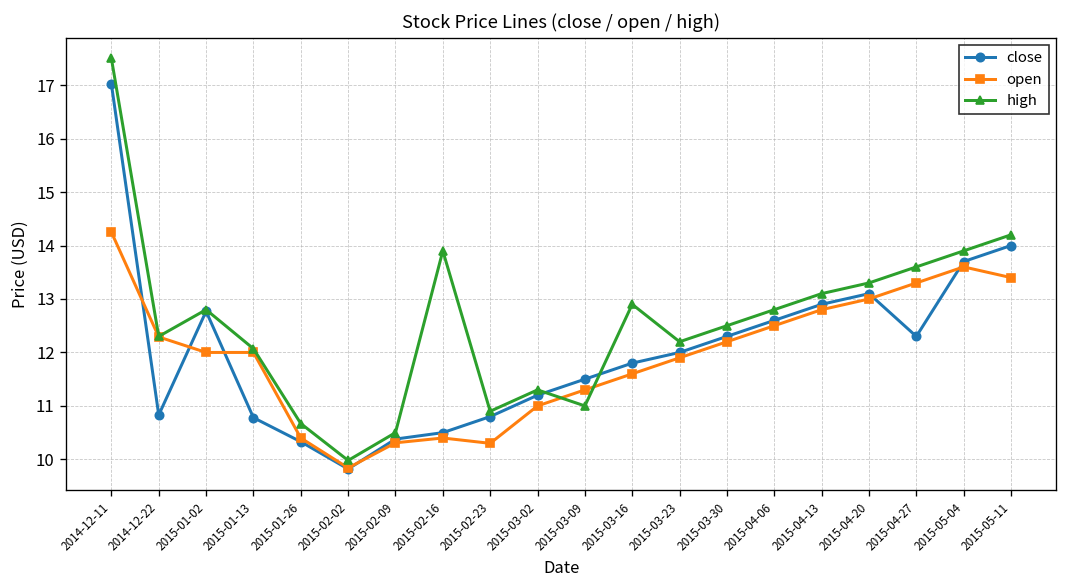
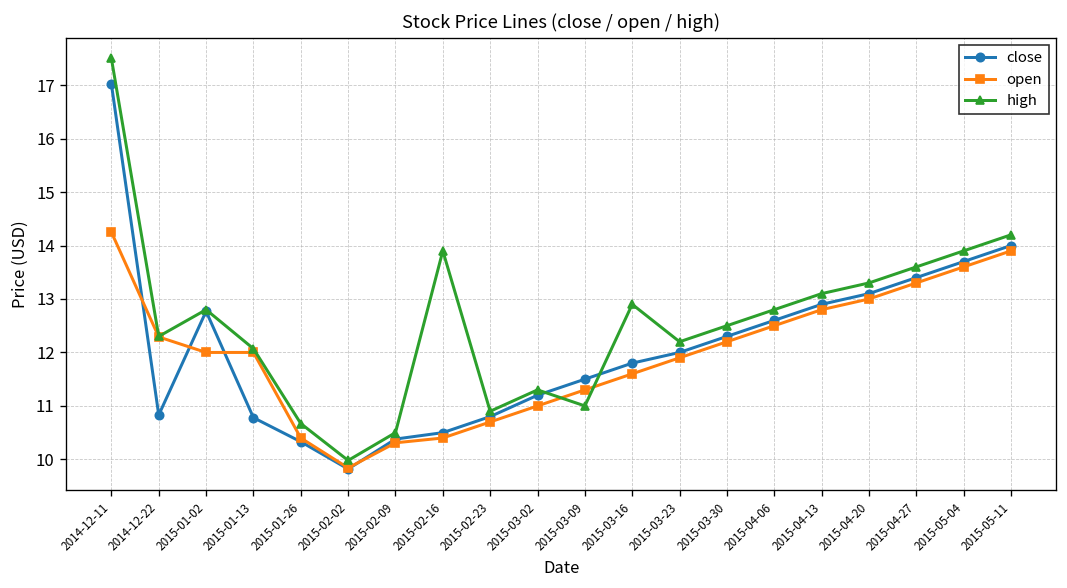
  {
    "close": {
      "2014-12-11": 17.0,
      "2014-12-22": 10.8,
      "2015-01-13": 10.8,
      "2015-01-26": 10.3,
      "2015-02-09": 10.4,
      "2015-02-16": 10.5,
      "2015-02-23": 10.8,
      "2015-03-02": 11.2,
      "2015-03-09": 11.5,
      "2015-03-16": 11.8,
      "2015-03-23": 12.0,
      "2015-03-30": 12.3,
      "2015-04-06": 12.6,
      "2015-04-13": 12.9,
      "2015-04-20": 13.1,
-     "2015-04-27": 12.3,
+     "2015-04-27": 13.4,
      "2015-05-04": 13.7,
      "2015-05-11": 14.0
    },
    "open": {
      "2014-12-11": 14.3,
      "2015-01-02": 12.0,
      "2015-01-13": 12.0,
      "2015-01-26": 10.4,
      "2015-02-09": 10.3,
      "2015-02-16": 10.4,
-     "2015-02-23": 10.3,
+     "2015-02-23": 10.7,
      "2015-03-02": 11.0,
      "2015-03-09": 11.3,
      "2015-03-16": 11.6,
      "2015-03-23": 11.9,
      "2015-03-30": 12.2,
      "2015-04-06": 12.5,
      "2015-04-13": 12.8,
      "2015-04-20": 13.0,
      "2015-04-27": 13.3,
      "2015-05-04": 13.6,
-     "2015-05-11": 13.4
+     "2015-05-11": 13.9
    },
    "high": {
      "2014-12-11": 17.5,
      "2015-01-13": 12.1,
      "2015-01-26": 10.7,
      "2015-02-02": 10.0,
      "2015-02-09": 10.5,
      "2015-02-16": 13.9,
      "2015-02-23": 10.9,
      "2015-03-02": 11.3,
      "2015-03-09": 11.0,
      "2015-03-16": 12.9,
      "2015-03-23": 12.2,
      "2015-03-30": 12.5,
      "2015-04-06": 12.8,
      "2015-04-13": 13.1,
      "2015-04-20": 13.3,
      "2015-04-27": 13.6,
      "2015-05-04": 13.9,
      "2015-05-11": 14.2
    }
  }
